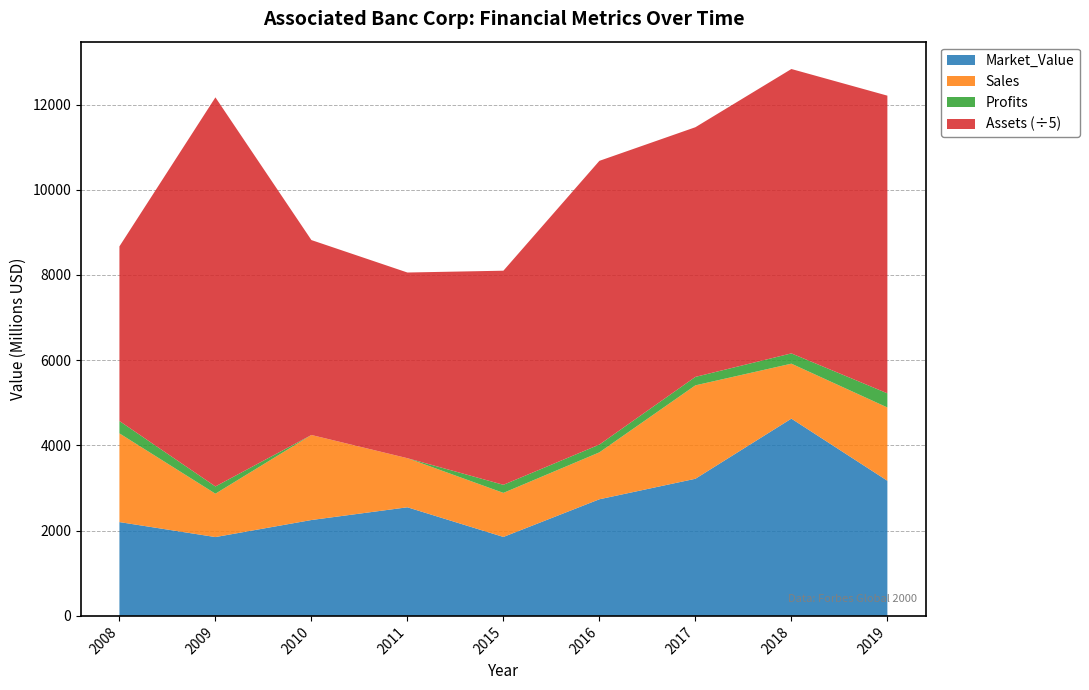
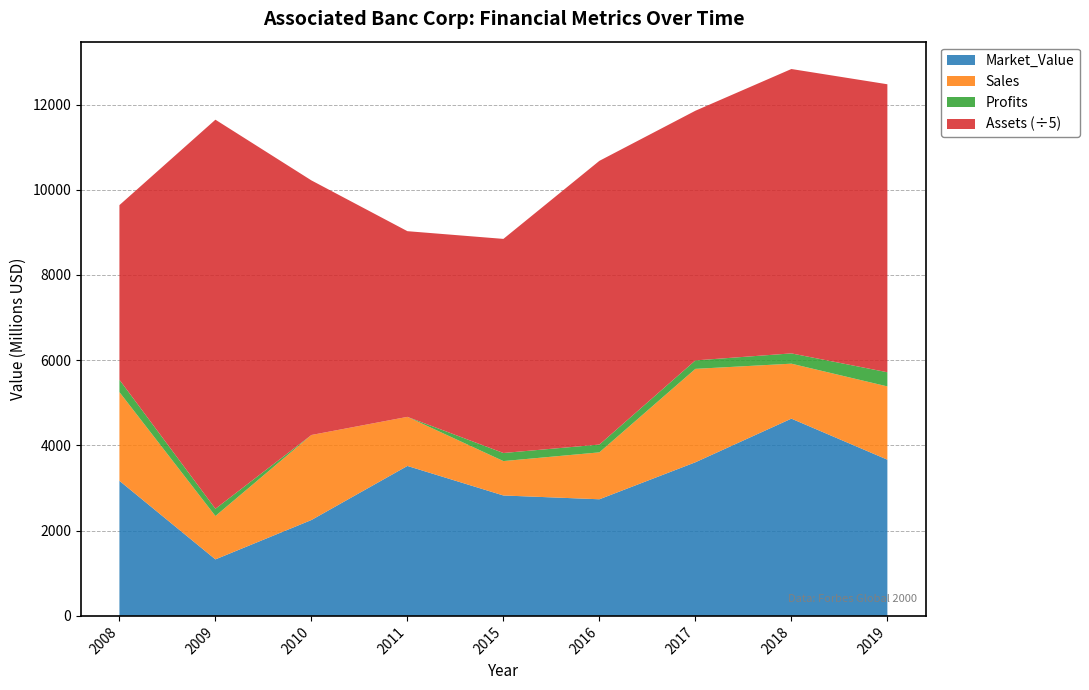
  {
    "Market_Value": {
-     "2008": 2200,
-     "2009": 1900,
+     "2008": 3200,
+     "2009": 1300,
      "2010": 2300,
-     "2011": 2500,
-     "2015": 1900,
+     "2011": 3500,
+     "2015": 2800,
      "2016": 2700,
-     "2017": 3200,
+     "2017": 3600,
      "2018": 4600,
-     "2019": 3200
+     "2019": 3700
    },
    "Sales": {
      "2008": 2100,
      "2009": 1000,
-     "2015": 1000,
+     "2015": 800,
      "2016": 1100,
      "2017": 2200,
      "2018": 1300,
      "2019": 1700
    },
    "Profits": {
      "2008": 300,
      "2009": 200,
      "2015": 200,
      "2016": 200,
      "2017": 200,
      "2018": 200,
      "2019": 300
    },
    "Assets (÷5)": {
      "2008": 4100,
      "2009": 9100,
-     "2010": 4600,
+     "2010": 6000,
      "2011": 4400,
      "2015": 5000,
      "2016": 6700,
      "2017": 5900,
      "2018": 6700,
-     "2019": 7000
+     "2019": 6800
    }
  }
